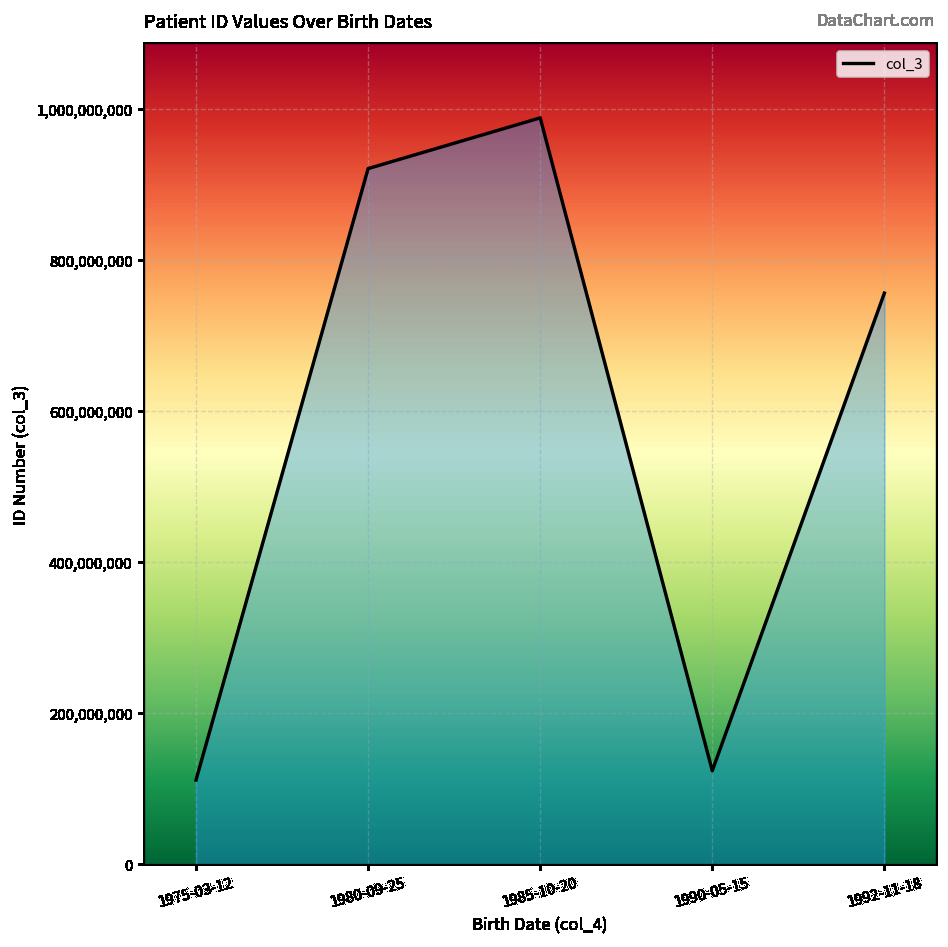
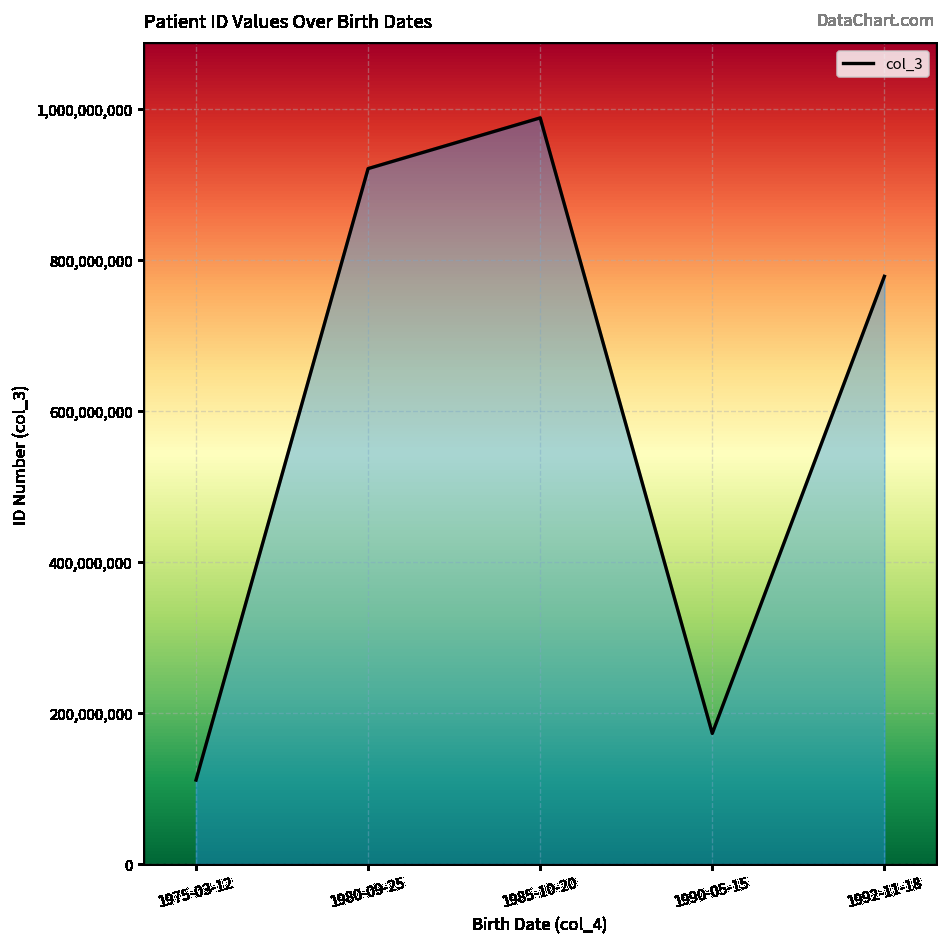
  {
    "1975-03-12": "110,000,000",
    "1980-09-25": "920,000,000",
    "1985-10-20": "990,000,000",
-   "1990-05-15": "120,000,000",
-   "1992-11-18": "760,000,000"
+   "1990-05-15": "170,000,000",
+   "1992-11-18": "780,000,000"
  }
